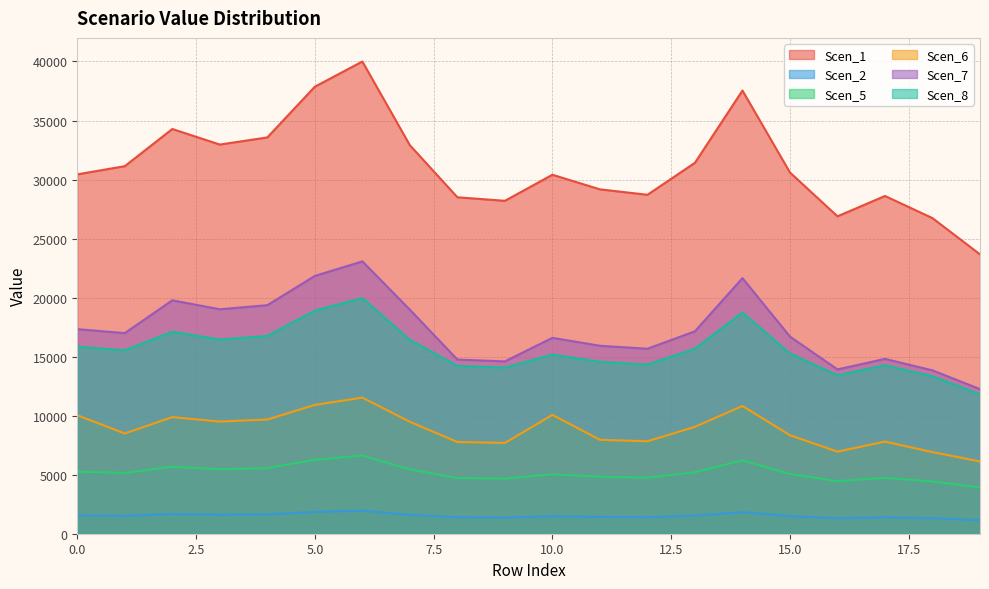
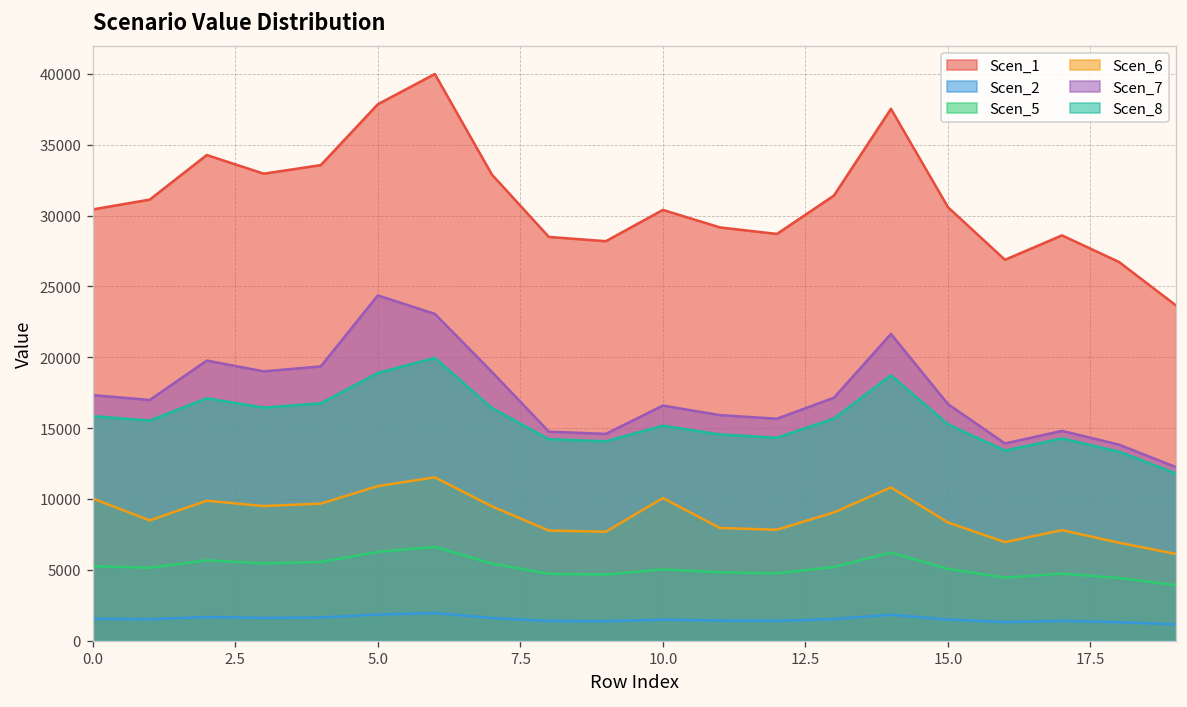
  {
    "Scen_1": {
      "0.0": 30400,
      "5.0": 37900,
      "10.0": 30400,
      "15.0": 30600
    },
    "Scen_2": {
      "0.0": 1500,
      "5.0": 1800,
      "10.0": 1500,
      "15.0": 1500
    },
    "Scen_6": {
      "0.0": 10000,
      "5.0": 10900,
      "10.0": 10100,
      "15.0": 8300
    },
    "Scen_7": {
      "0.0": 17300,
-     "5.0": 21800,
+     "5.0": 24400,
      "10.0": 16600,
      "15.0": 16700
    }
  }
